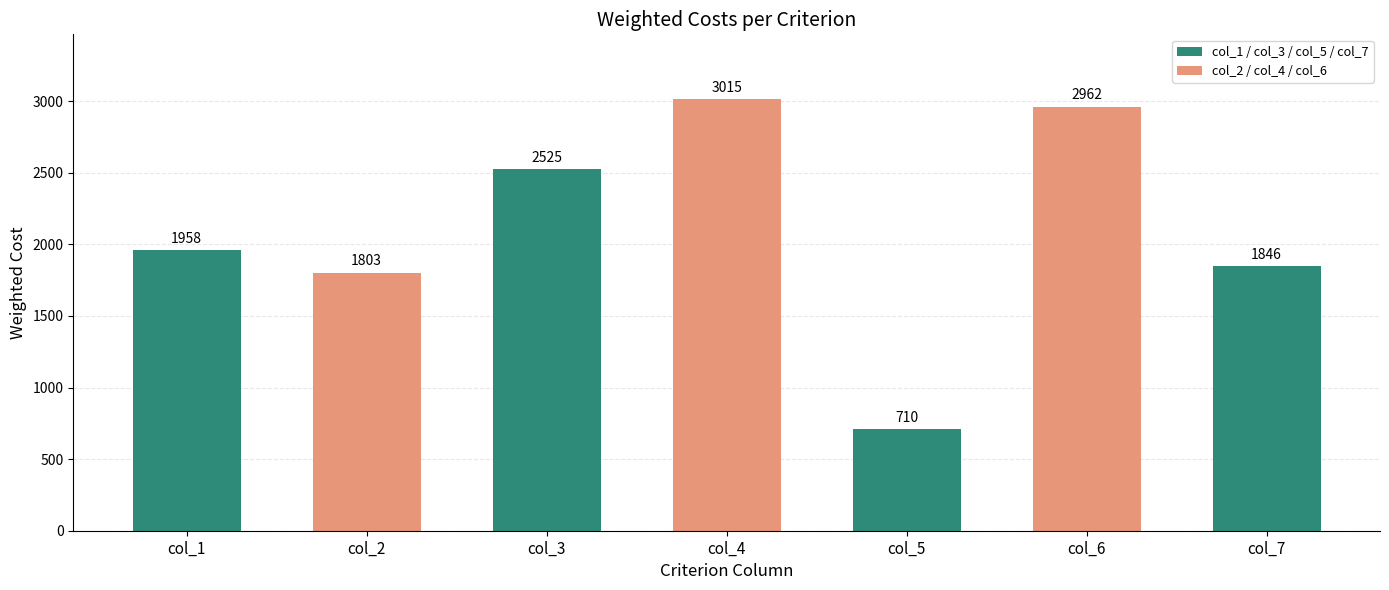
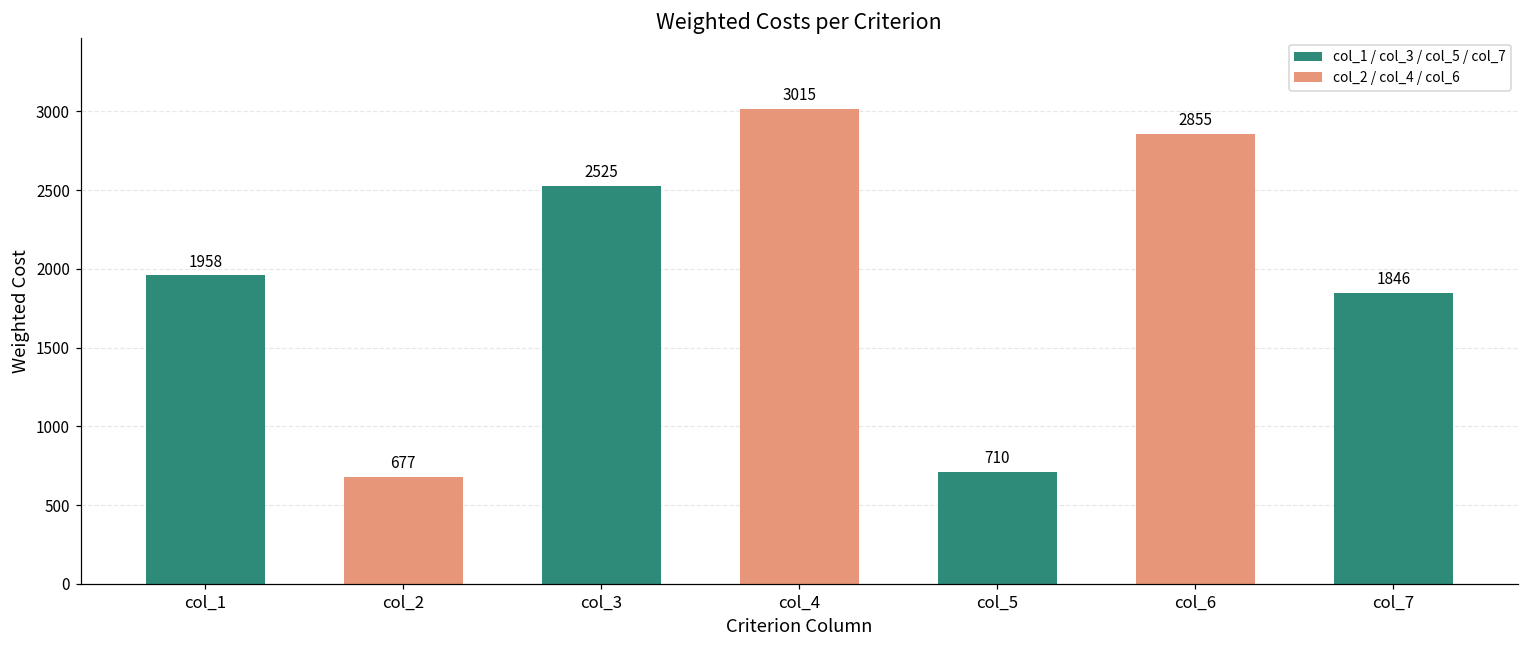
  {
    "col_1": 1958,
-   "col_2": 1803,
+   "col_2": 677,
    "col_3": 2525,
    "col_4": 3015,
    "col_5": 710,
-   "col_6": 2962,
+   "col_6": 2855,
    "col_7": 1846
  }
